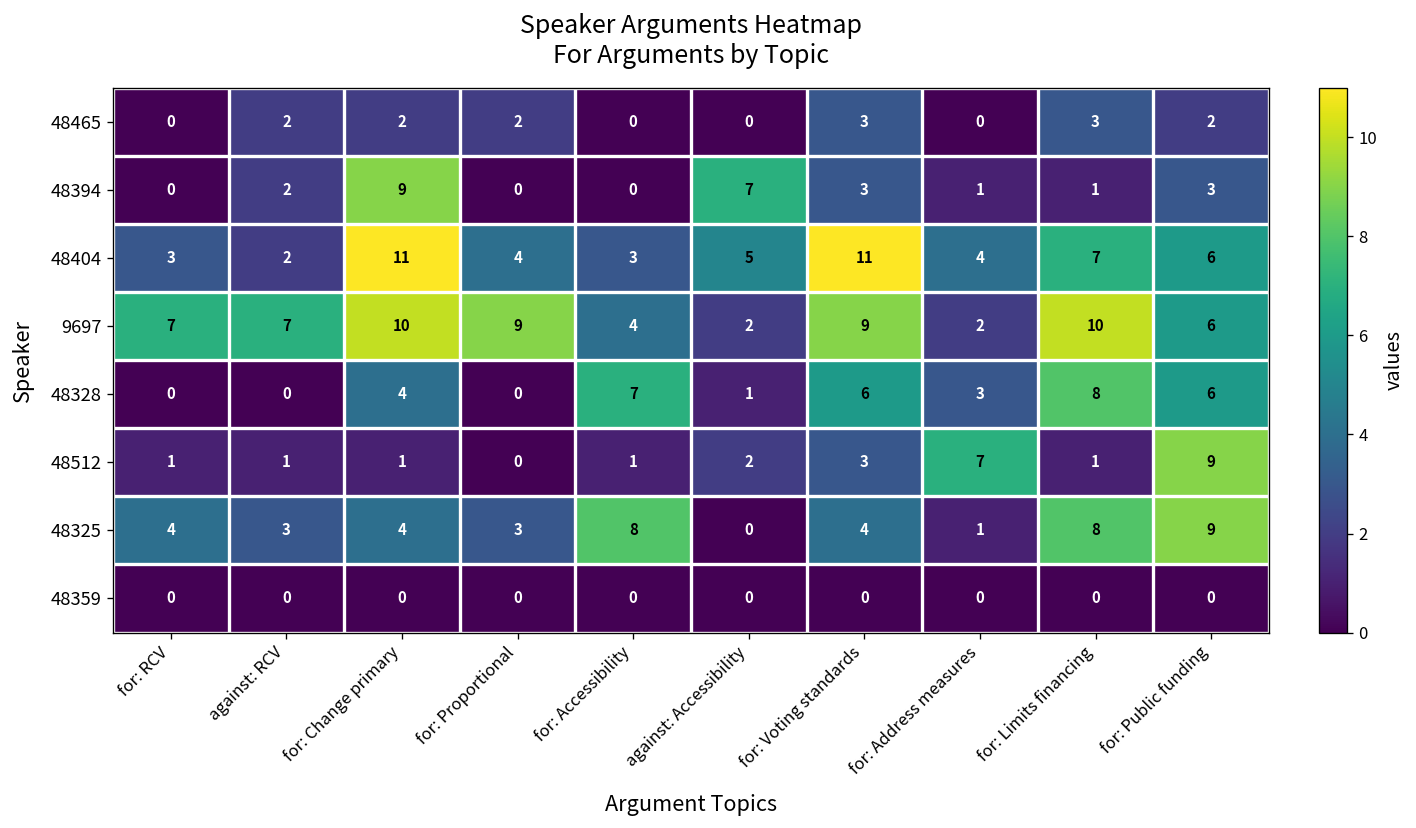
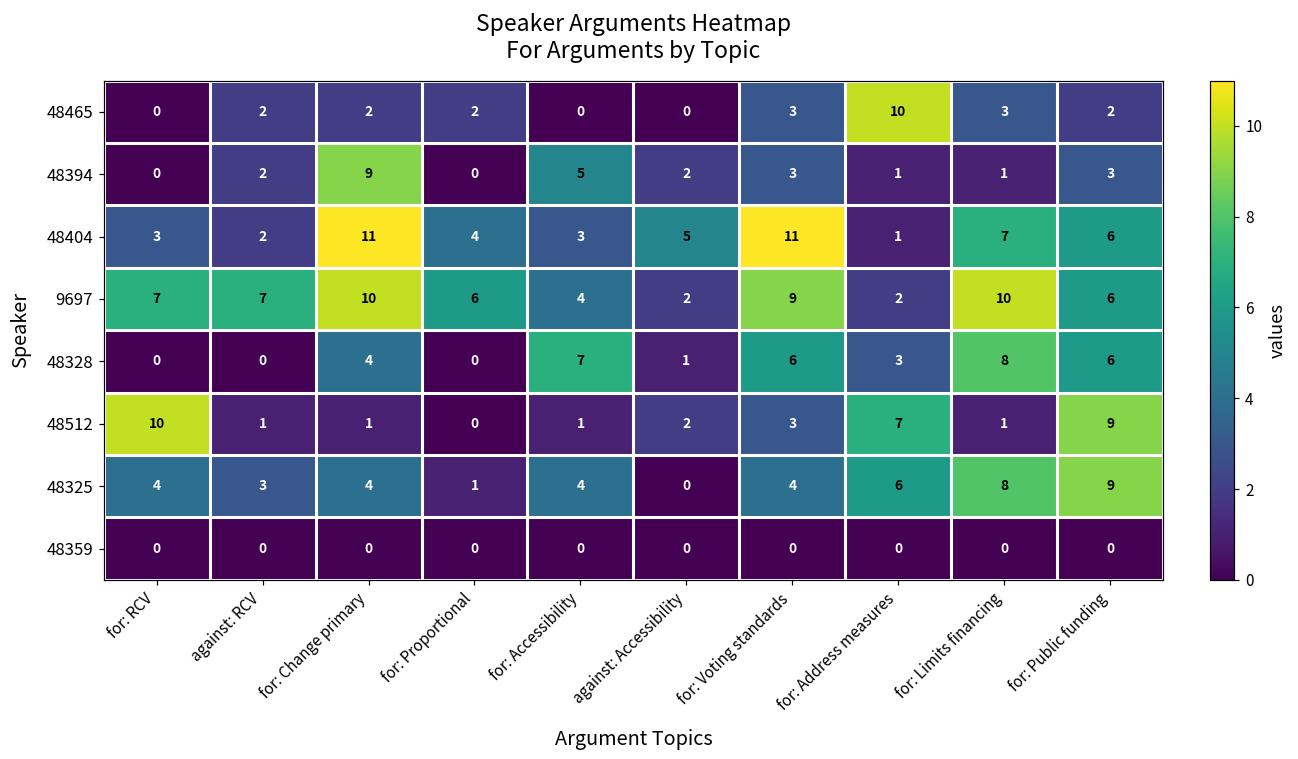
  {
    "48465": {
      "for: RCV": 0,
      "against: RCV": 2,
      "for: Change primary": 2,
      "for: Proportional": 2,
      "for: Accessibility": 0,
      "against: Accessibility": 0,
      "for: Voting standards": 3,
-     "for: Address measures": 0,
+     "for: Address measures": 10,
      "for: Limits financing": 3,
      "for: Public funding": 2
    },
    "48394": {
      "for: RCV": 0,
      "against: RCV": 2,
      "for: Change primary": 9,
      "for: Proportional": 0,
-     "for: Accessibility": 0,
-     "against: Accessibility": 7,
+     "for: Accessibility": 5,
+     "against: Accessibility": 2,
      "for: Voting standards": 3,
      "for: Address measures": 1,
      "for: Limits financing": 1,
      "for: Public funding": 3
    },
    "48404": {
      "for: RCV": 3,
      "against: RCV": 2,
      "for: Change primary": 11,
      "for: Proportional": 4,
      "for: Accessibility": 3,
      "against: Accessibility": 5,
      "for: Voting standards": 11,
-     "for: Address measures": 4,
+     "for: Address measures": 1,
      "for: Limits financing": 7,
      "for: Public funding": 6
    },
    "9697": {
      "for: RCV": 7,
      "against: RCV": 7,
      "for: Change primary": 10,
-     "for: Proportional": 9,
+     "for: Proportional": 6,
      "for: Accessibility": 4,
      "against: Accessibility": 2,
      "for: Voting standards": 9,
      "for: Address measures": 2,
      "for: Limits financing": 10,
      "for: Public funding": 6
    },
    "48328": {
      "for: RCV": 0,
      "against: RCV": 0,
      "for: Change primary": 4,
      "for: Proportional": 0,
      "for: Accessibility": 7,
      "against: Accessibility": 1,
      "for: Voting standards": 6,
      "for: Address measures": 3,
      "for: Limits financing": 8,
      "for: Public funding": 6
    },
    "48512": {
-     "for: RCV": 1,
+     "for: RCV": 10,
      "against: RCV": 1,
      "for: Change primary": 1,
      "for: Proportional": 0,
      "for: Accessibility": 1,
      "against: Accessibility": 2,
      "for: Voting standards": 3,
      "for: Address measures": 7,
      "for: Limits financing": 1,
      "for: Public funding": 9
    },
    "48325": {
      "for: RCV": 4,
      "against: RCV": 3,
      "for: Change primary": 4,
-     "for: Proportional": 3,
-     "for: Accessibility": 8,
+     "for: Proportional": 1,
+     "for: Accessibility": 4,
      "against: Accessibility": 0,
      "for: Voting standards": 4,
-     "for: Address measures": 1,
+     "for: Address measures": 6,
      "for: Limits financing": 8,
      "for: Public funding": 9
    },
    "48359": {
      "for: RCV": 0,
      "against: RCV": 0,
      "for: Change primary": 0,
      "for: Proportional": 0,
      "for: Accessibility": 0,
      "against: Accessibility": 0,
      "for: Voting standards": 0,
      "for: Address measures": 0,
      "for: Limits financing": 0,
      "for: Public funding": 0
    }
  }
